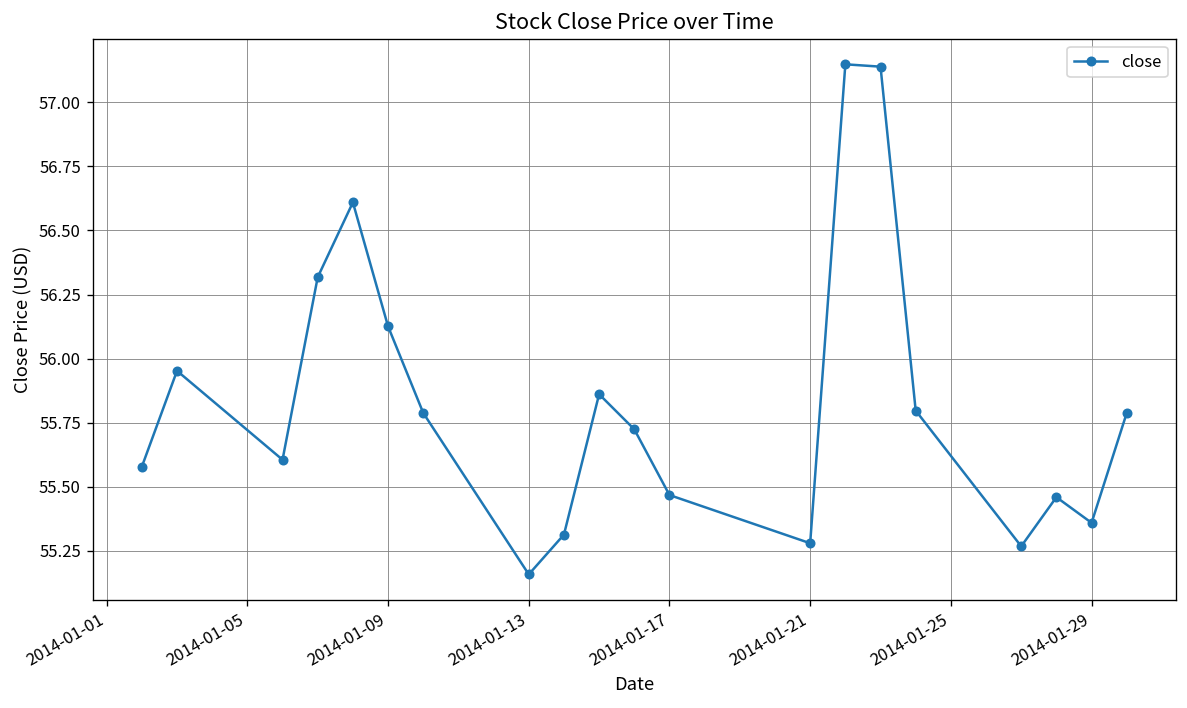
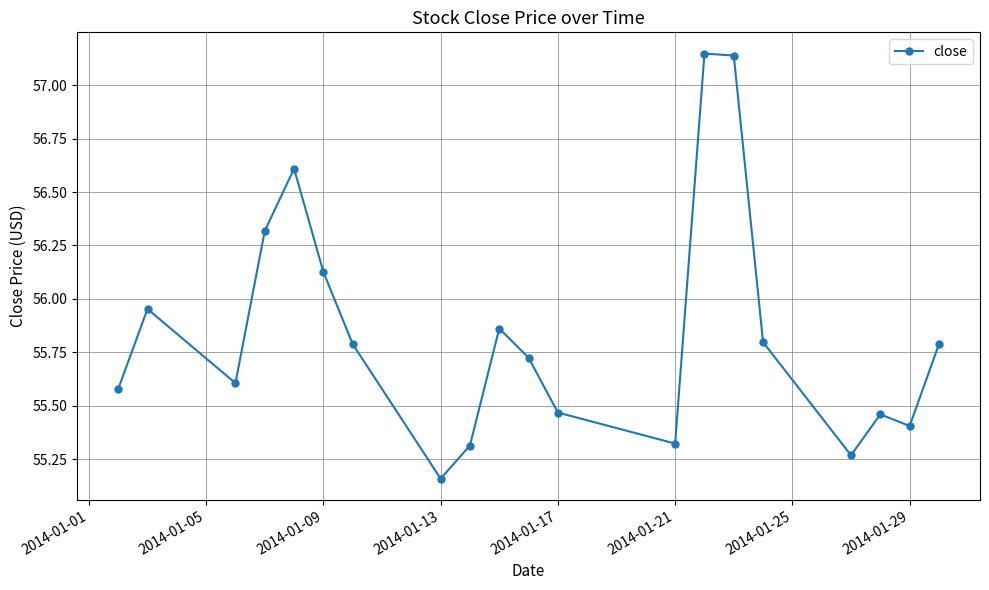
  {
    "2014-01-09": 56.13,
    "2014-01-13": 55.16,
    "2014-01-17": 55.47,
-   "2014-01-21": 55.28,
-   "2014-01-29": 55.36
+   "2014-01-21": 55.32,
+   "2014-01-29": 55.40
  }
